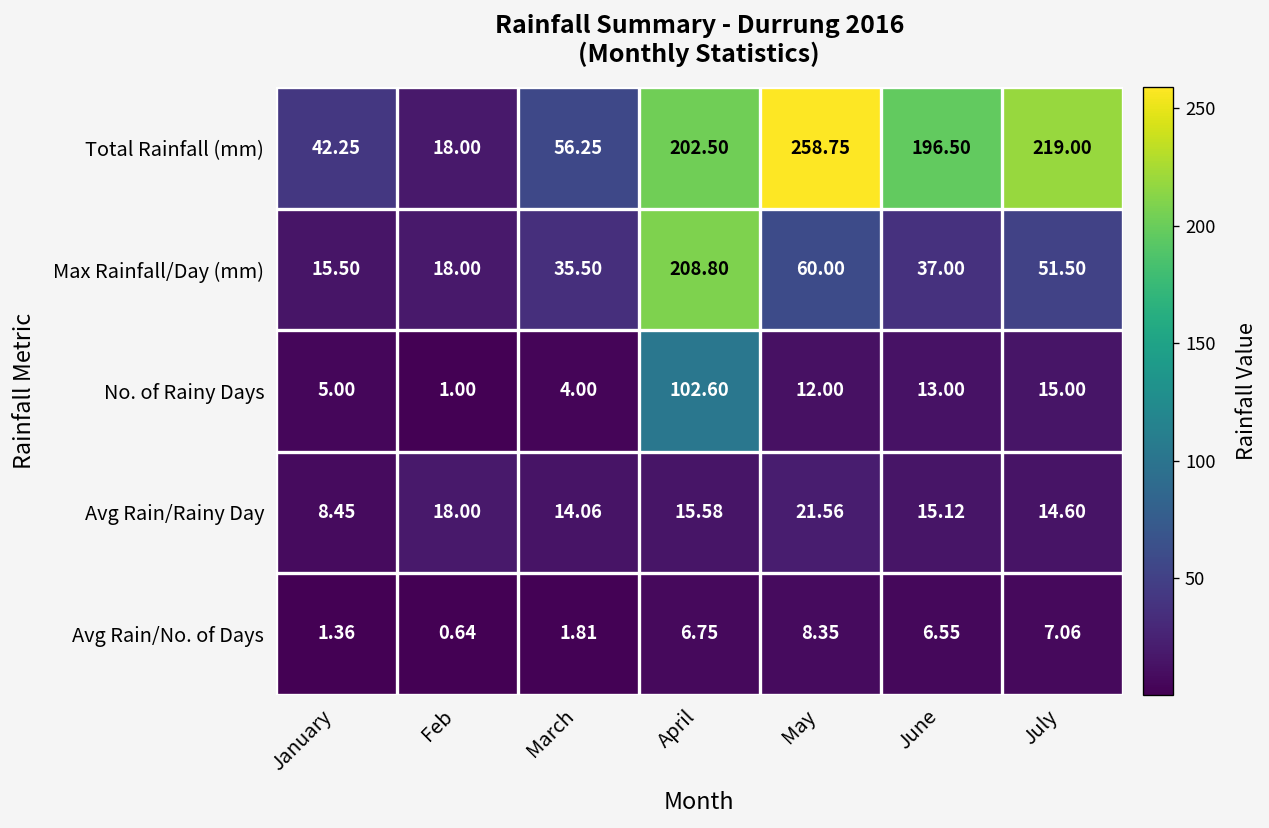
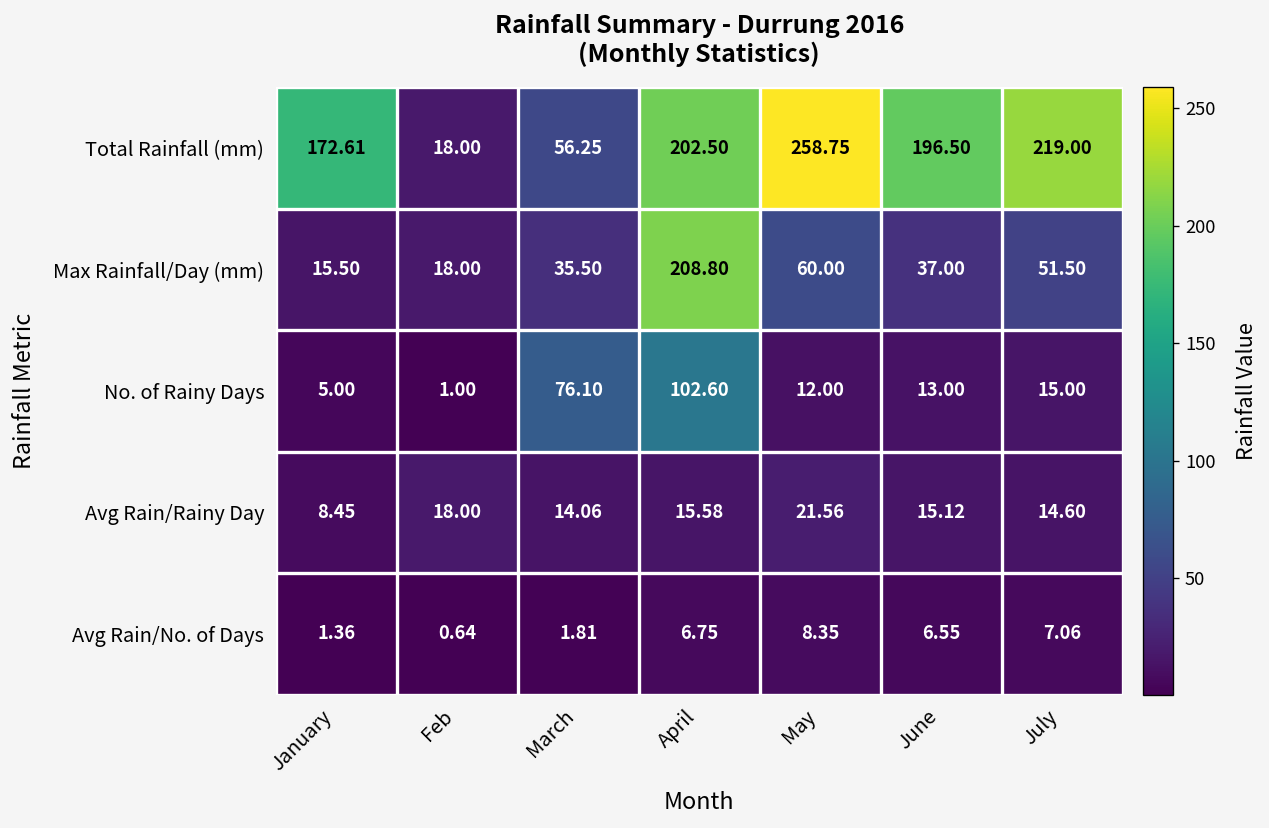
  {
    "Total Rainfall (mm)": {
-     "January": 42.25,
+     "January": 172.61,
      "Feb": 18.00,
      "March": 56.25,
      "April": 202.50,
      "May": 258.75,
      "June": 196.50,
      "July": 219.00
    },
    "Max Rainfall/Day (mm)": {
      "January": 15.50,
      "Feb": 18.00,
      "March": 35.50,
      "April": 208.80,
      "May": 60.00,
      "June": 37.00,
      "July": 51.50
    },
    "No. of Rainy Days": {
      "January": 5.00,
      "Feb": 1.00,
-     "March": 4.00,
+     "March": 76.10,
      "April": 102.60,
      "May": 12.00,
      "June": 13.00,
      "July": 15.00
    },
    "Avg Rain/Rainy Day": {
      "January": 8.45,
      "Feb": 18.00,
      "March": 14.06,
      "April": 15.58,
      "May": 21.56,
      "June": 15.12,
      "July": 14.60
    },
    "Avg Rain/No. of Days": {
      "January": 1.36,
      "Feb": 0.64,
      "March": 1.81,
      "April": 6.75,
      "May": 8.35,
      "June": 6.55,
      "July": 7.06
    }
  }
